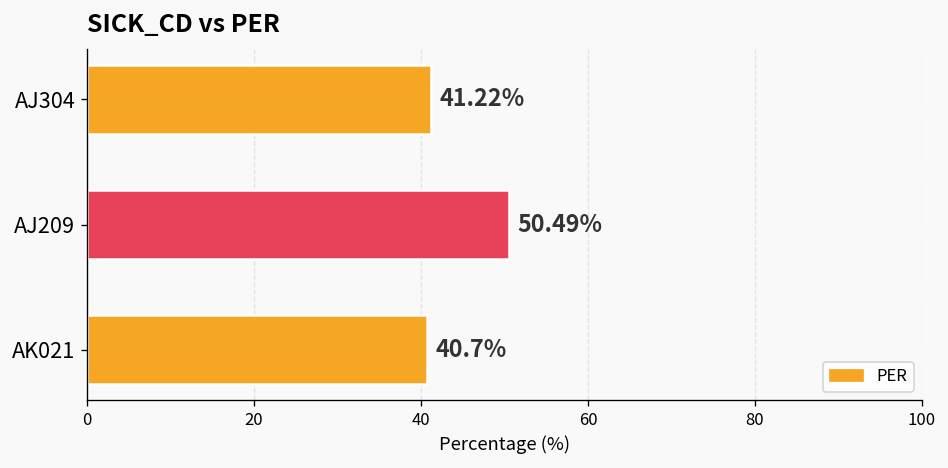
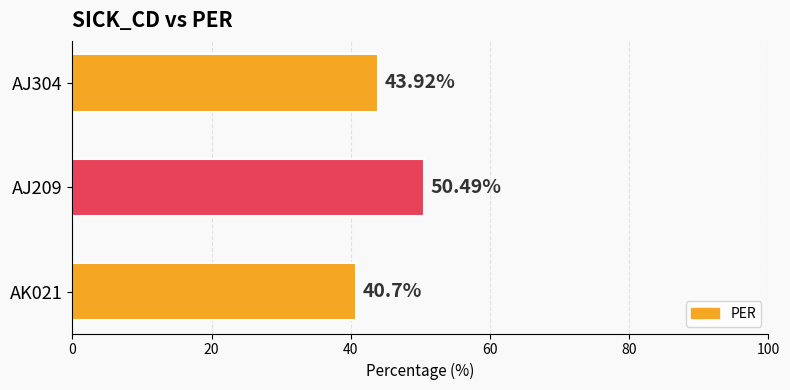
  {
-   "AJ304": "41.22%",
+   "AJ304": "43.92%",
    "AJ209": "50.49%",
    "AK021": "40.7%"
  }
